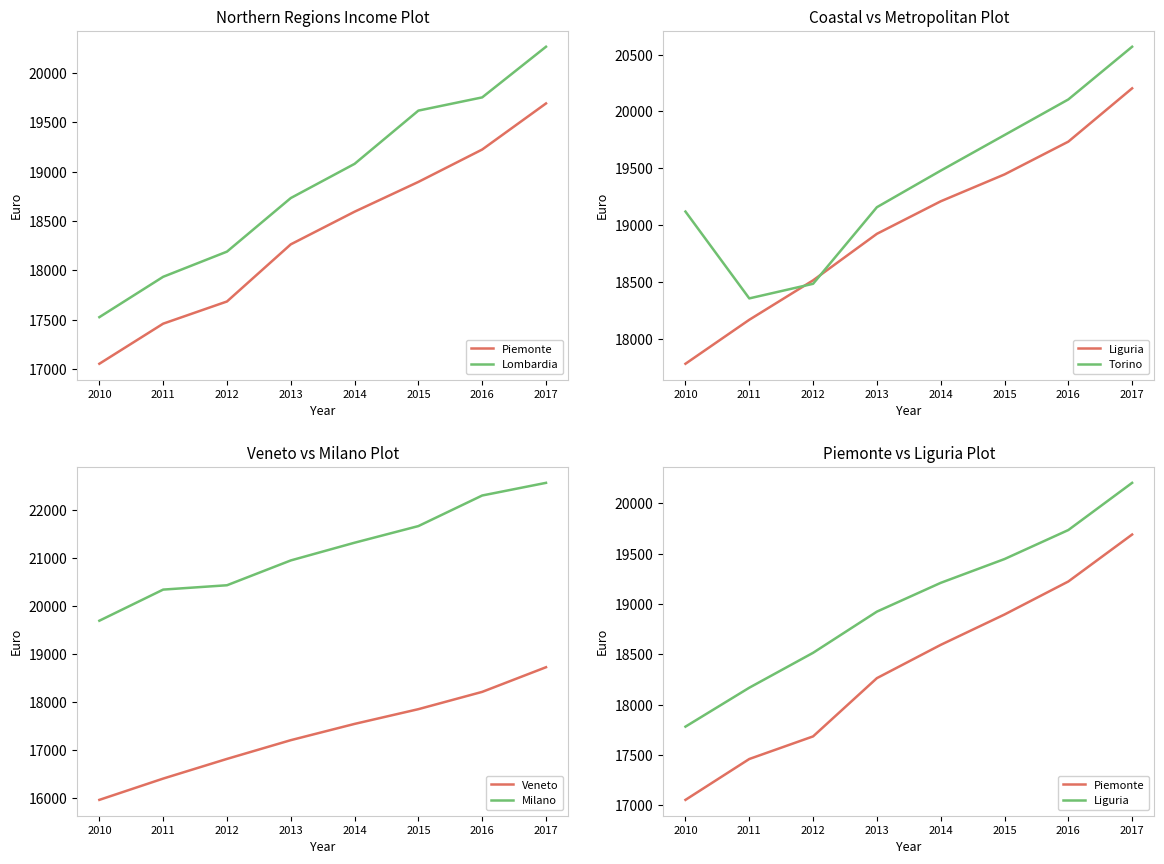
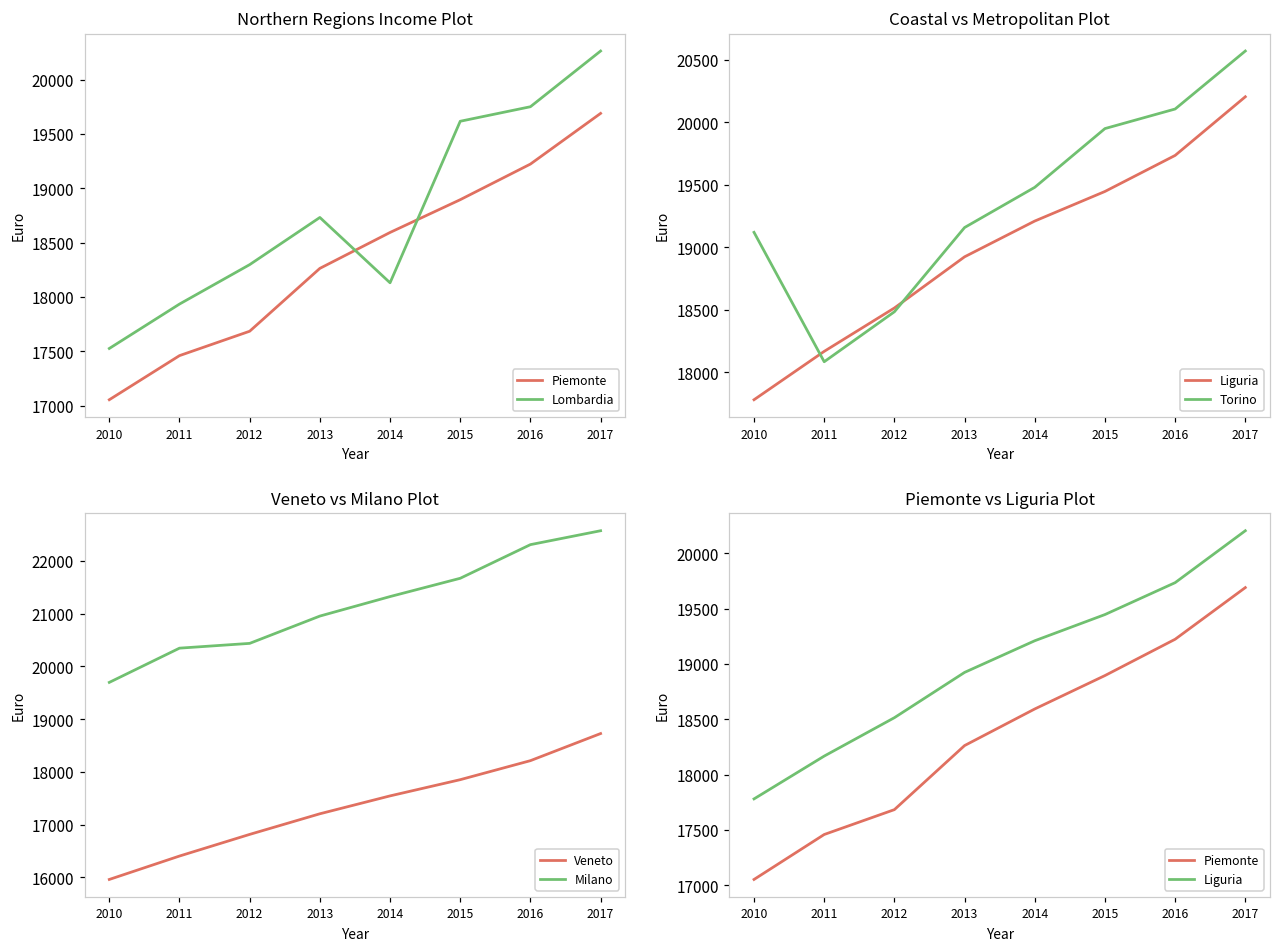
  {
    "Northern Regions Income Plot": {
      "Piemonte": {
        "2010": 17100,
        "2011": 17500,
        "2012": 17700,
        "2013": 18300,
        "2014": 18600,
        "2015": 18900,
        "2016": 19200,
        "2017": 19700
      },
      "Lombardia": {
        "2010": 17500,
        "2011": 17900,
-       "2012": 18200,
+       "2012": 18300,
        "2013": 18700,
-       "2014": 19100,
+       "2014": 18100,
        "2015": 19600,
        "2016": 19800,
        "2017": 20300
      }
    },
    "Coastal vs Metropolitan Plot": {
      "Torino": {
        "2010": 19120,
-       "2011": 18360,
+       "2011": 18090,
        "2012": 18480,
        "2013": 19160,
        "2014": 19480,
-       "2015": 19790,
+       "2015": 19950,
        "2016": 20110,
        "2017": 20570
      }
    },
    "Veneto vs Milano Plot": {
      "Veneto": {
        "2010": 16000,
        "2011": 16400,
        "2012": 16800,
        "2013": 17200,
        "2014": 17500,
        "2015": 17900,
        "2016": 18200,
        "2017": 18700
      },
      "Milano": {
        "2010": 19700,
        "2011": 20300,
        "2012": 20400,
        "2013": 21000,
        "2014": 21300,
        "2015": 21700,
        "2016": 22300,
        "2017": 22600
      }
    },
    "Piemonte vs Liguria Plot": {
      "Piemonte": {
        "2010": 17050,
        "2011": 17460,
        "2012": 17680,
        "2013": 18260,
        "2014": 18590,
        "2015": 18900,
        "2016": 19220,
        "2017": 19690
      },
      "Liguria": {
        "2010": 17780,
        "2011": 18170,
        "2012": 18510,
        "2013": 18920,
        "2014": 19210,
        "2015": 19450,
        "2016": 19730,
        "2017": 20200
      }
    }
  }
